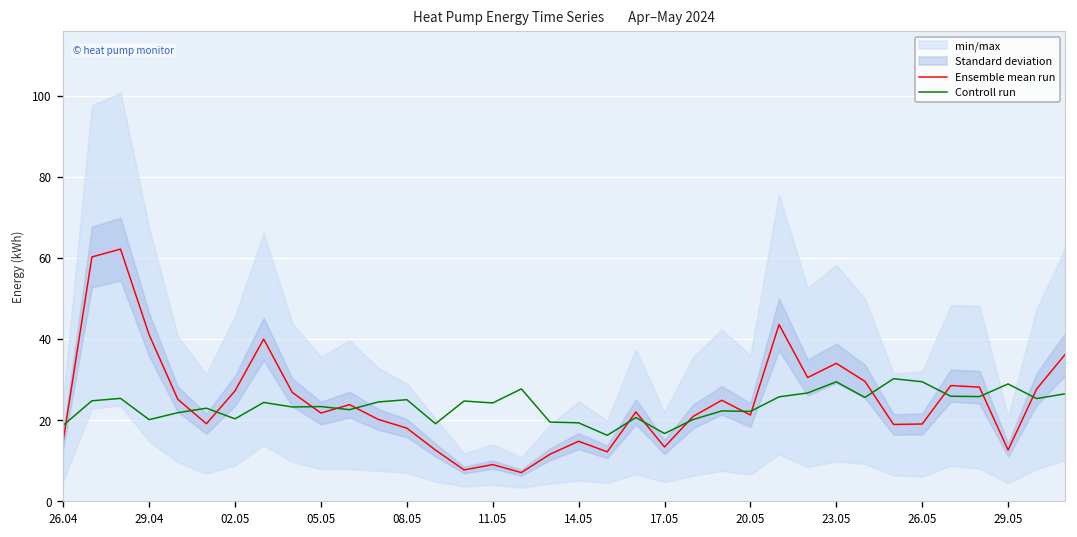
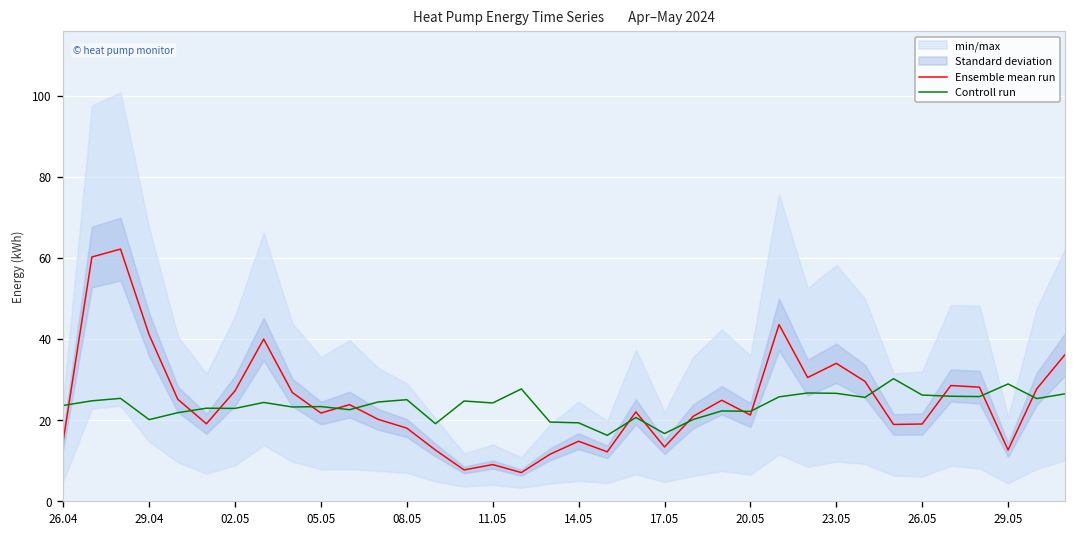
  {
    "Ensemble mean run": {
      "26.04": 15,
      "29.04": 41,
      "02.05": 27,
      "05.05": 22,
      "08.05": 18,
      "11.05": 9,
      "14.05": 15,
      "17.05": 13,
      "20.05": 21,
      "23.05": 34,
      "26.05": 19,
      "29.05": 13
    },
    "Controll run": {
-     "26.04": 19,
+     "26.04": 24,
      "29.04": 20,
-     "02.05": 20,
+     "02.05": 23,
      "05.05": 23,
      "08.05": 25,
      "11.05": 24,
      "14.05": 19,
      "17.05": 17,
      "20.05": 22,
-     "23.05": 29,
-     "26.05": 29,
+     "23.05": 27,
+     "26.05": 26,
      "29.05": 29
    }
  }
